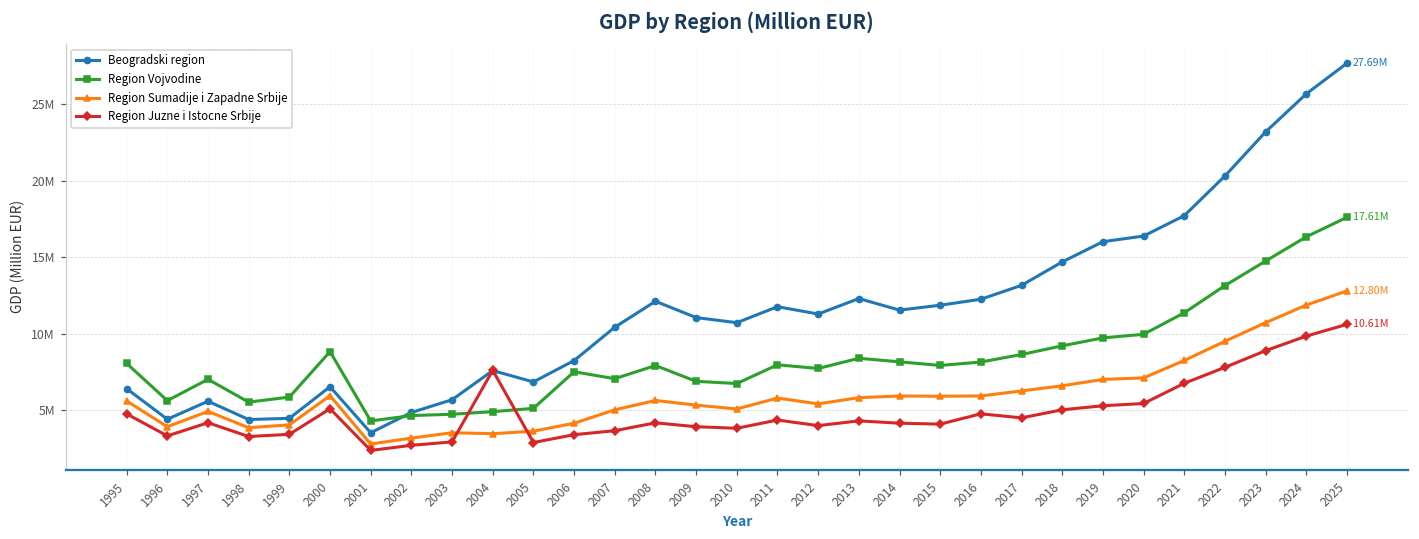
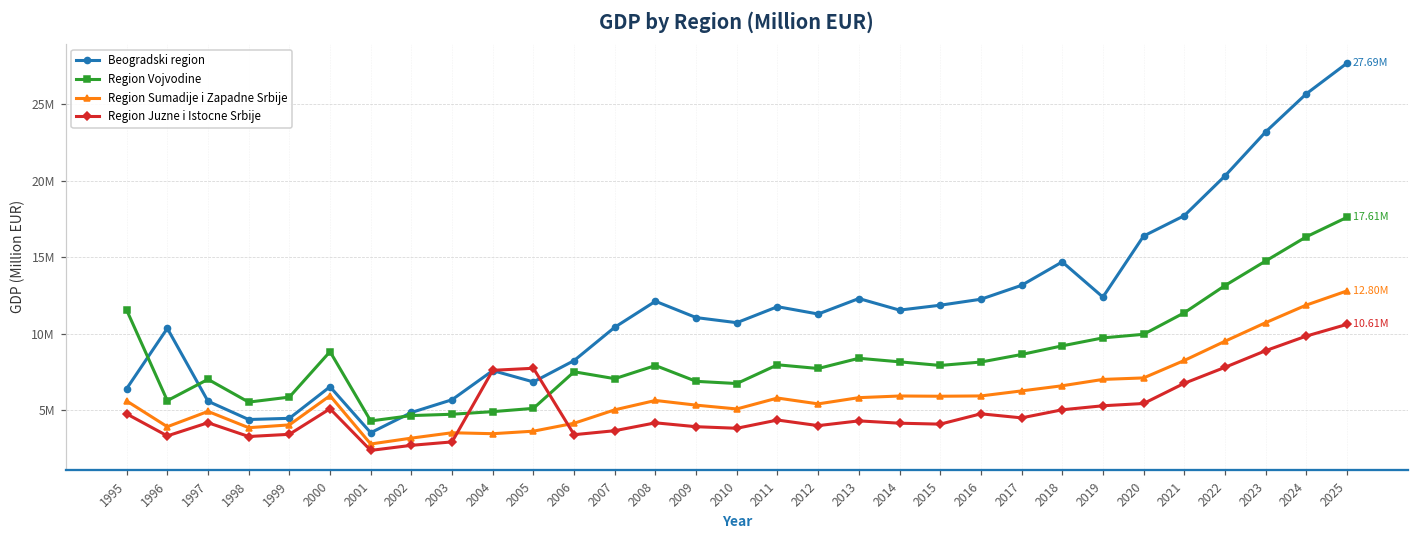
  {
    "Beogradski region": {
      "1995": "6400000",
-     "1996": "4400000",
+     "1996": "10300000",
      "1997": "5600000",
      "1998": "4400000",
      "1999": "4500000",
      "2000": "6500000",
      "2001": "3500000",
      "2002": "4800000",
      "2003": "5700000",
      "2005": "6800000",
      "2006": "8200000",
      "2007": "10400000",
      "2008": "12100000",
      "2009": "11100000",
      "2010": "10700000",
      "2011": "11800000",
      "2012": "11300000",
      "2013": "12300000",
      "2014": "11500000",
      "2015": "11900000",
      "2016": "12300000",
      "2017": "13200000",
      "2018": "14700000",
-     "2019": "16000000",
+     "2019": "12400000",
      "2020": "16400000",
      "2021": "17700000",
      "2022": "20300000",
      "2023": "23200000",
      "2024": "25700000"
    },
    "Region Vojvodine": {
-     "1995": "8100000",
+     "1995": "11500000",
      "1996": "5600000",
      "1997": "7000000",
      "1998": "5500000",
      "1999": "5900000",
      "2000": "8800000",
      "2001": "4300000",
      "2002": "4600000",
      "2003": "4700000",
      "2004": "4900000",
      "2005": "5100000",
      "2006": "7500000",
      "2007": "7100000",
      "2008": "7900000",
      "2009": "6900000",
      "2010": "6700000",
      "2011": "8000000",
      "2012": "7700000",
      "2013": "8400000",
      "2014": "8200000",
      "2015": "7900000",
      "2016": "8100000",
      "2017": "8600000",
      "2018": "9200000",
      "2019": "9700000",
      "2020": "10000000",
      "2021": "11400000",
      "2022": "13100000",
      "2023": "14800000",
      "2024": "16300000"
    },
    "Region Sumadije i Zapadne Srbije": {
      "2025": "12.80M"
    },
    "Region Juzne i Istocne Srbije": {
      "1995": "4800000",
      "1996": "3300000",
      "1997": "4200000",
      "1998": "3300000",
      "1999": "3400000",
      "2000": "5100000",
      "2001": "2400000",
      "2002": "2700000",
      "2003": "2900000",
-     "2005": "2900000",
+     "2005": "7700000",
      "2006": "3400000",
      "2007": "3700000",
      "2008": "4200000",
      "2009": "3900000",
      "2010": "3800000",
      "2011": "4400000",
      "2012": "4000000",
      "2013": "4300000",
      "2014": "4100000",
      "2015": "4100000",
      "2016": "4800000",
      "2017": "4500000",
      "2018": "5000000",
      "2019": "5300000",
      "2020": "5400000",
      "2021": "6800000",
      "2022": "7800000",
      "2023": "8900000",
      "2024": "9800000"
    }
  }
